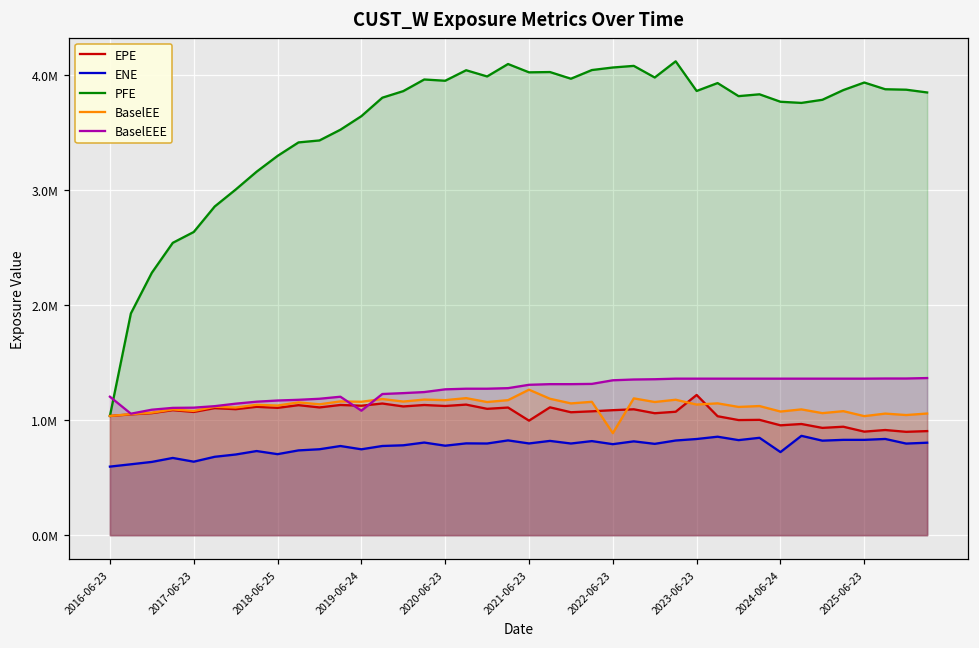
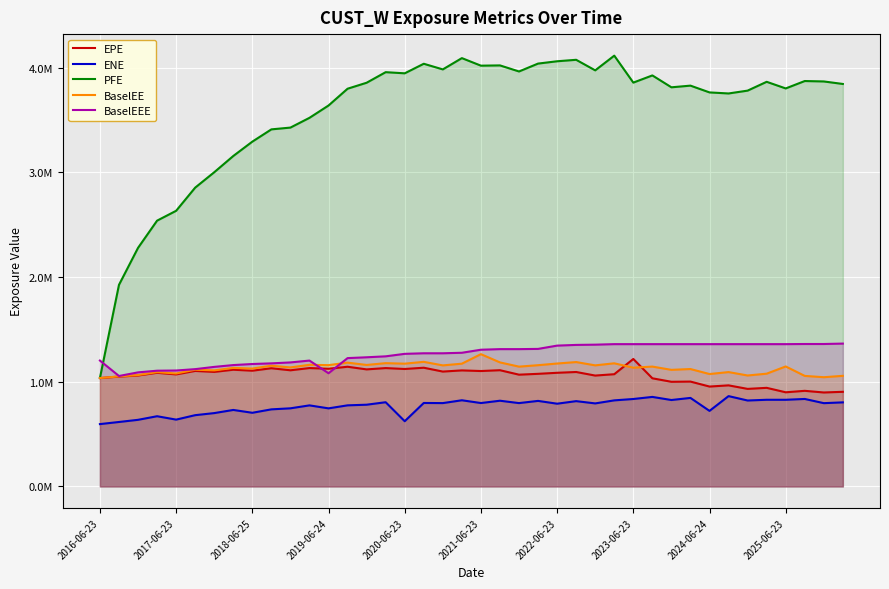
  {
    "EPE": {
      "2019-06-24": 1120000,
      "2020-06-23": 1120000,
-     "2021-06-23": 990000,
+     "2021-06-23": 1100000,
      "2022-06-23": 1090000,
      "2023-06-23": 1220000,
      "2024-06-24": 950000,
      "2025-06-23": 900000
    },
    "ENE": {
      "2016-06-23": 600000,
      "2017-06-23": 640000,
      "2018-06-25": 700000,
      "2019-06-24": 750000,
-     "2020-06-23": 780000,
+     "2020-06-23": 620000,
      "2021-06-23": 800000,
      "2022-06-23": 790000,
      "2023-06-23": 840000,
      "2024-06-24": 720000,
      "2025-06-23": 830000
    },
    "PFE": {
      "2017-06-23": 2630000,
      "2018-06-25": 3290000,
      "2019-06-24": 3640000,
      "2020-06-23": 3950000,
      "2021-06-23": 4020000,
      "2022-06-23": 4060000,
      "2023-06-23": 3860000,
      "2024-06-24": 3770000,
-     "2025-06-23": 3930000
+     "2025-06-23": 3800000
    },
    "BaselEE": {
      "2019-06-24": 1160000,
      "2020-06-23": 1170000,
      "2021-06-23": 1260000,
-     "2022-06-23": 890000,
+     "2022-06-23": 1170000,
      "2023-06-23": 1130000,
      "2024-06-24": 1070000,
-     "2025-06-23": 1030000
+     "2025-06-23": 1150000
    },
    "BaselEEE": {
      "2016-06-23": 1200000,
      "2017-06-23": 1110000,
      "2018-06-25": 1170000,
      "2019-06-24": 1080000,
      "2020-06-23": 1270000,
      "2021-06-23": 1310000,
      "2022-06-23": 1350000,
      "2023-06-23": 1360000,
      "2024-06-24": 1360000,
      "2025-06-23": 1360000
    }
  }
